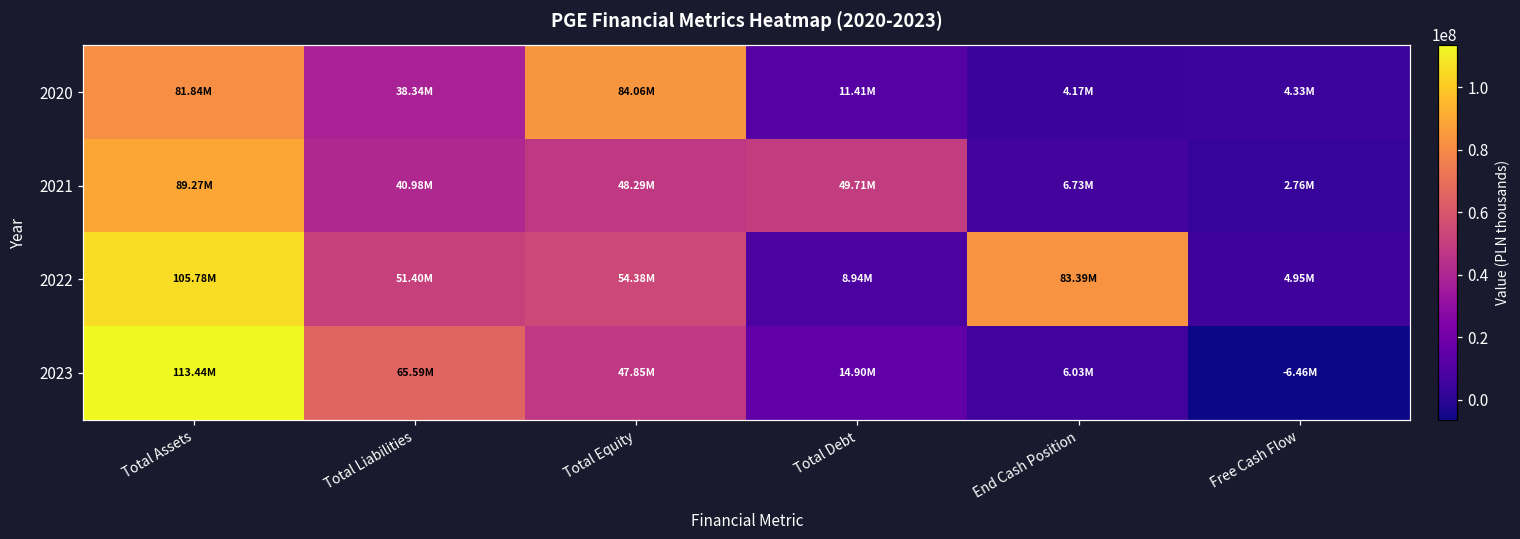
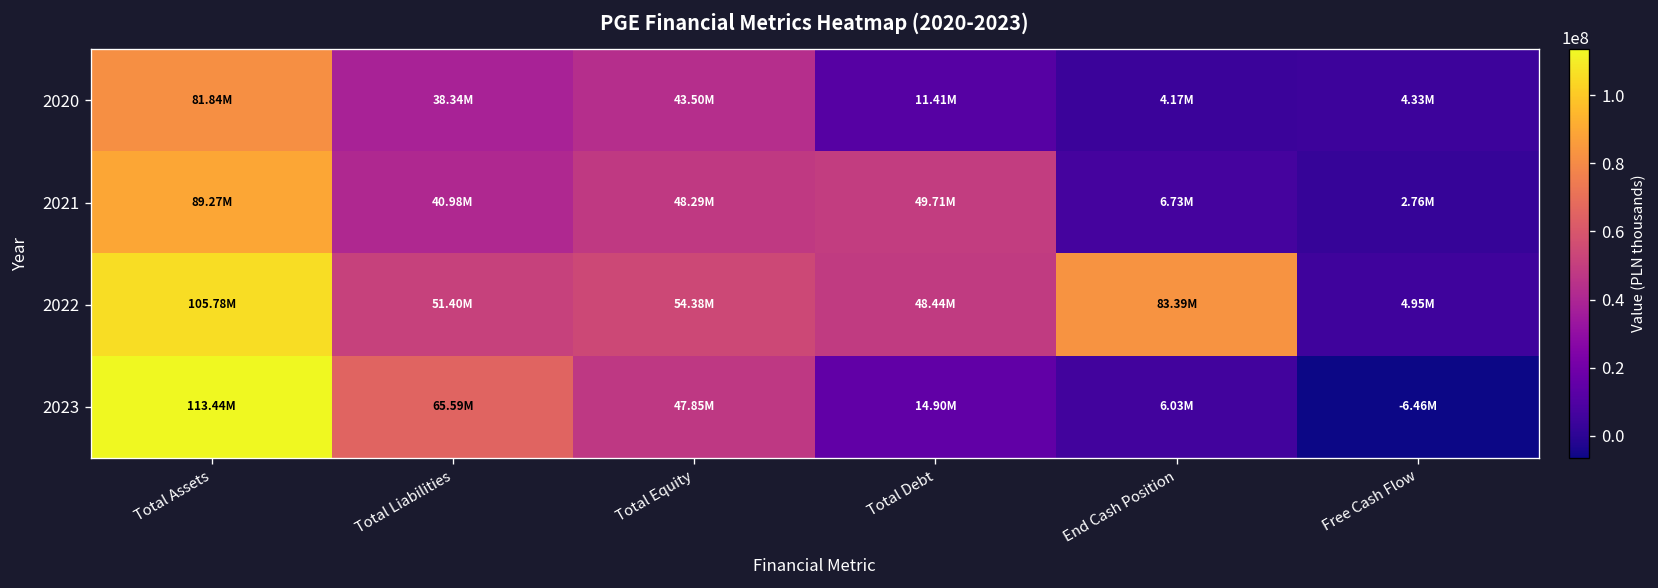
  {
    "2020": {
      "Total Assets": "81.84M",
      "Total Liabilities": "38.34M",
-     "Total Equity": "84.06M",
+     "Total Equity": "43.50M",
      "Total Debt": "11.41M",
      "End Cash Position": "4.17M",
      "Free Cash Flow": "4.33M"
    },
    "2021": {
      "Total Assets": "89.27M",
      "Total Liabilities": "40.98M",
      "Total Equity": "48.29M",
      "Total Debt": "49.71M",
      "End Cash Position": "6.73M",
      "Free Cash Flow": "2.76M"
    },
    "2022": {
      "Total Assets": "105.78M",
      "Total Liabilities": "51.40M",
      "Total Equity": "54.38M",
-     "Total Debt": "8.94M",
+     "Total Debt": "48.44M",
      "End Cash Position": "83.39M",
      "Free Cash Flow": "4.95M"
    },
    "2023": {
      "Total Assets": "113.44M",
      "Total Liabilities": "65.59M",
      "Total Equity": "47.85M",
      "Total Debt": "14.90M",
      "End Cash Position": "6.03M",
      "Free Cash Flow": "-6.46M"
    }
  }
